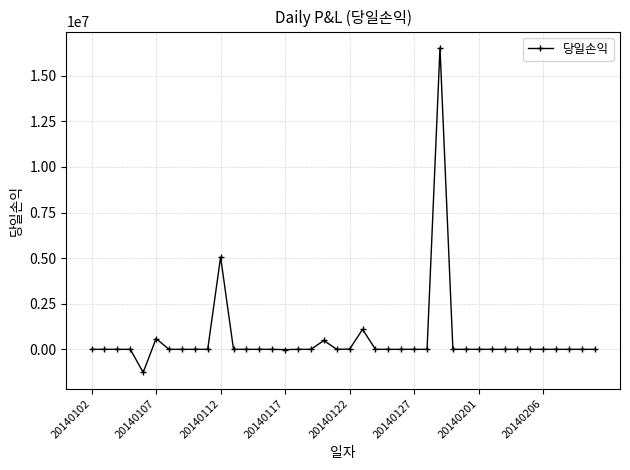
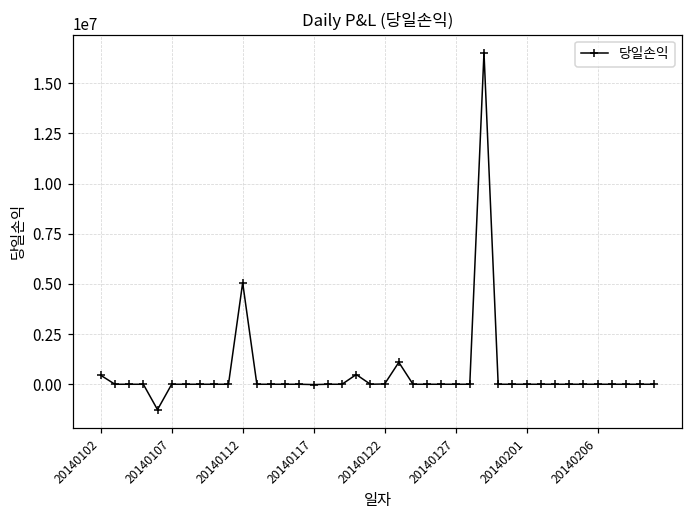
  {
-   "20140102": 0,
-   "20140107": 600000,
+   "20140102": 400000,
+   "20140107": 0,
    "20140112": 5100000,
    "20140117": 0,
    "20140122": 0,
    "20140127": 0,
    "20140201": 0,
    "20140206": 0
  }
